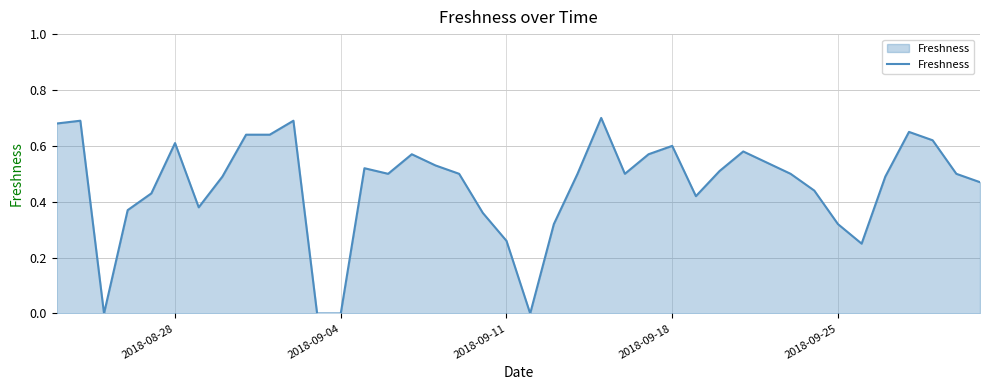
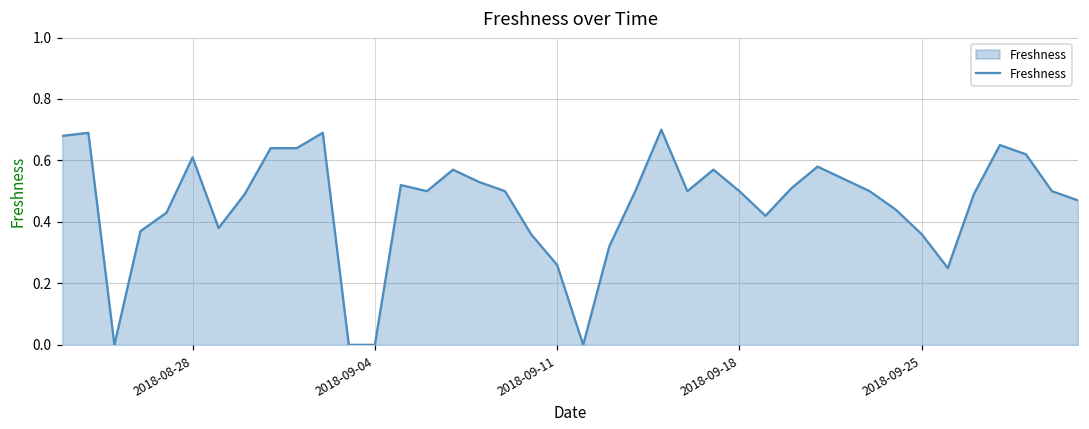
  {
    "2018-08-28": 0.61,
    "2018-09-04": 0.00,
    "2018-09-11": 0.26,
-   "2018-09-18": 0.6,
-   "2018-09-25": 0.32
+   "2018-09-18": 0.5,
+   "2018-09-25": 0.36
  }
